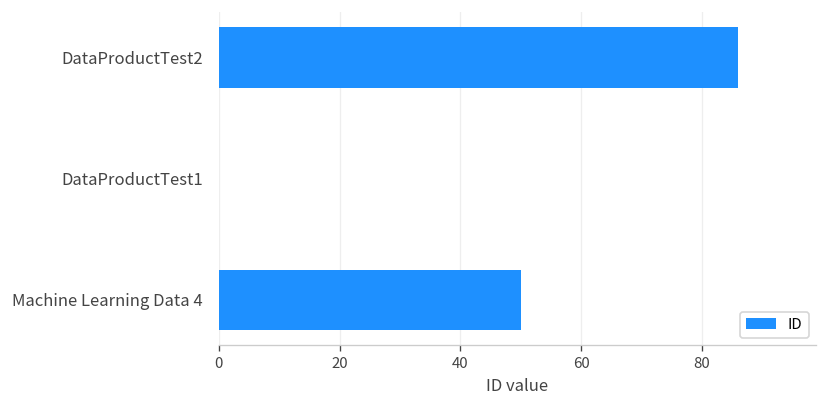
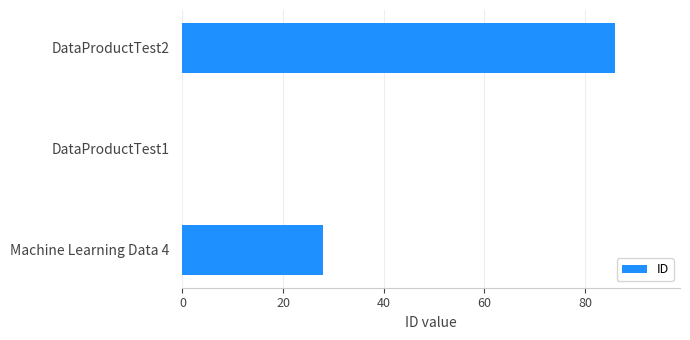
  {
    "DataProductTest2": 86,
    "DataProductTest1": 0,
-   "Machine Learning Data 4": 50
+   "Machine Learning Data 4": 28
  }
